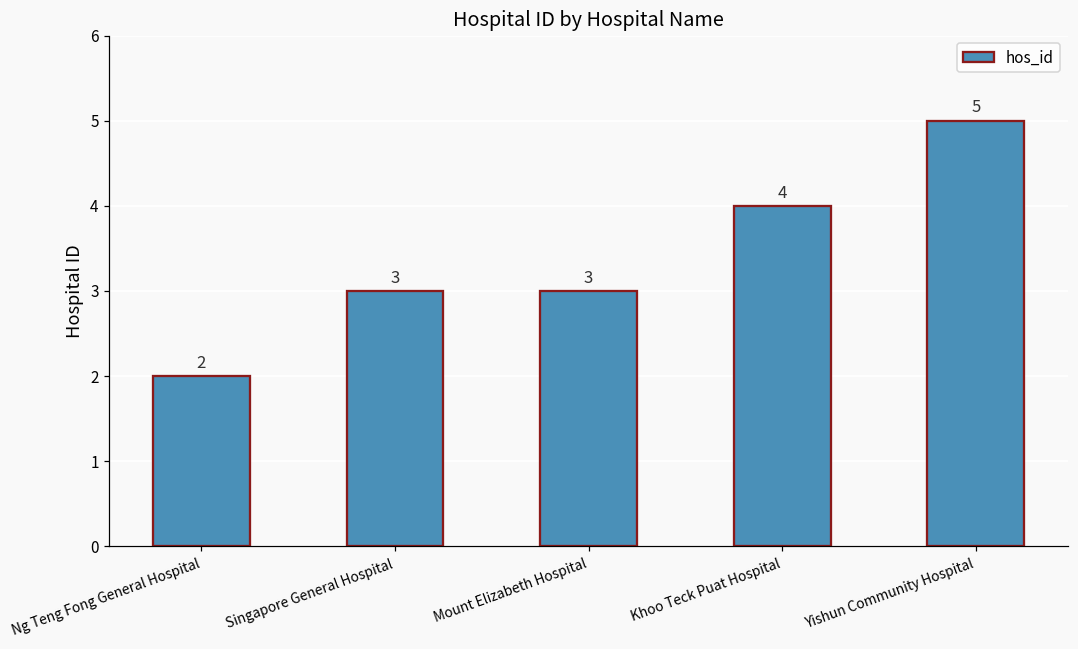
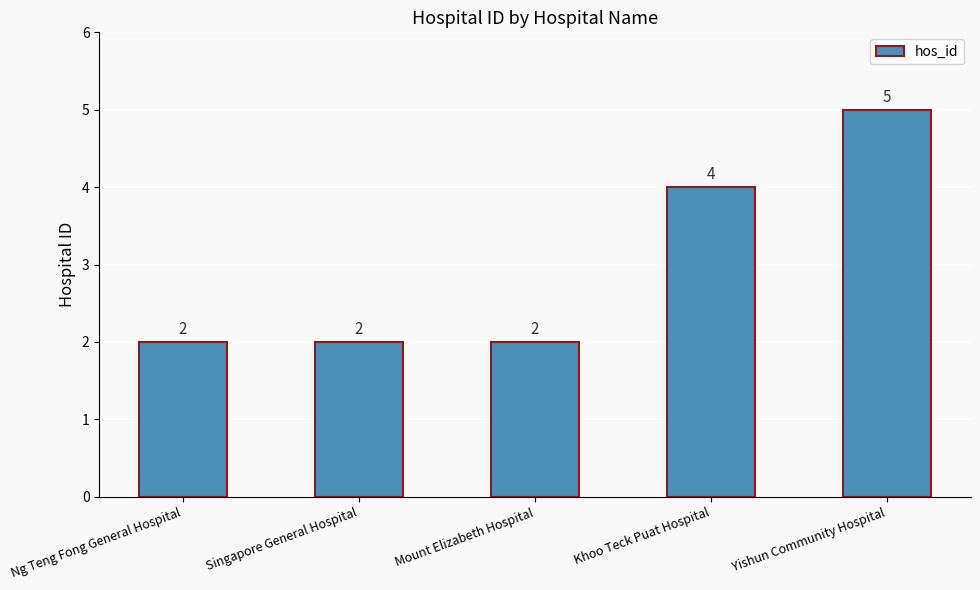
  {
    "Ng Teng Fong General Hospital": 2,
-   "Singapore General Hospital": 3,
-   "Mount Elizabeth Hospital": 3,
+   "Singapore General Hospital": 2,
+   "Mount Elizabeth Hospital": 2,
    "Khoo Teck Puat Hospital": 4,
    "Yishun Community Hospital": 5
  }
